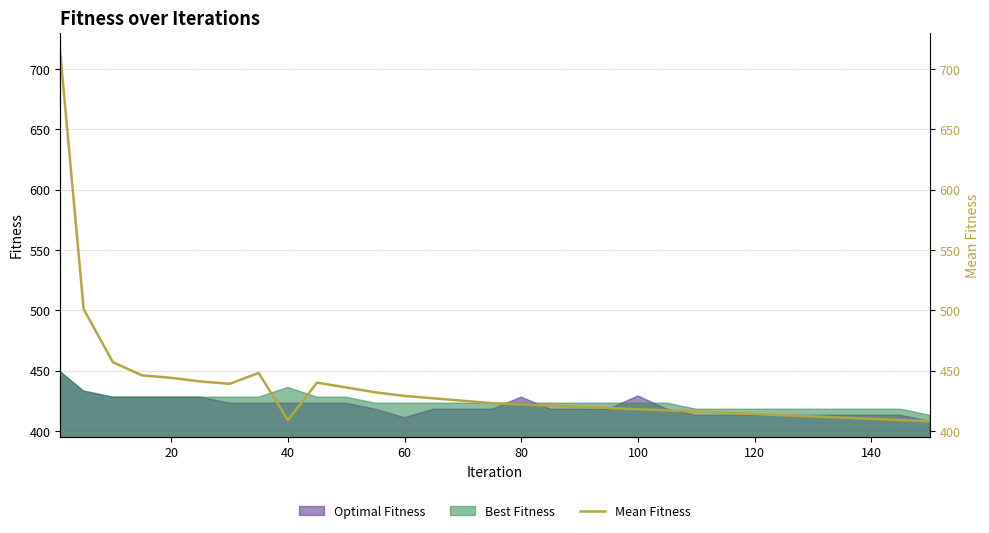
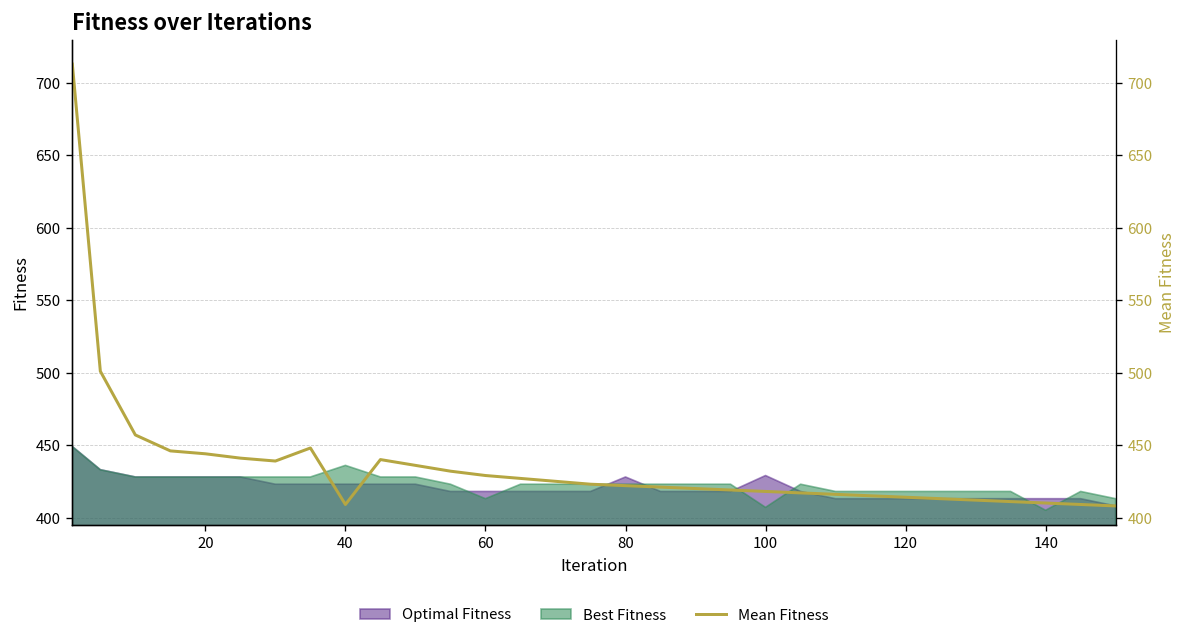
  {
    "Optimal Fitness": {
      "40": 423,
-     "60": 411,
+     "60": 418,
      "80": 428,
      "100": 429,
      "120": 413,
      "140": 413
    },
    "Best Fitness": {
      "40": 436,
-     "60": 423,
+     "60": 413,
      "80": 423,
-     "100": 423,
+     "100": 407,
      "120": 418,
-     "140": 418
+     "140": 405
    },
    "Mean Fitness": {
      "20": 444,
      "40": 409,
      "60": 429,
      "80": 422,
      "100": 418,
      "120": 414,
      "140": 410
    }
  }
